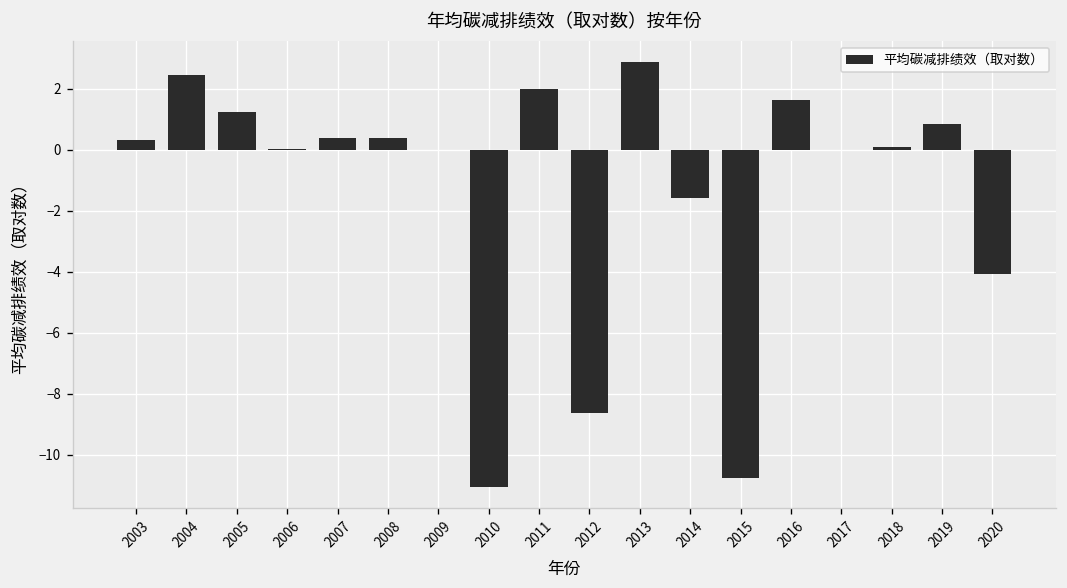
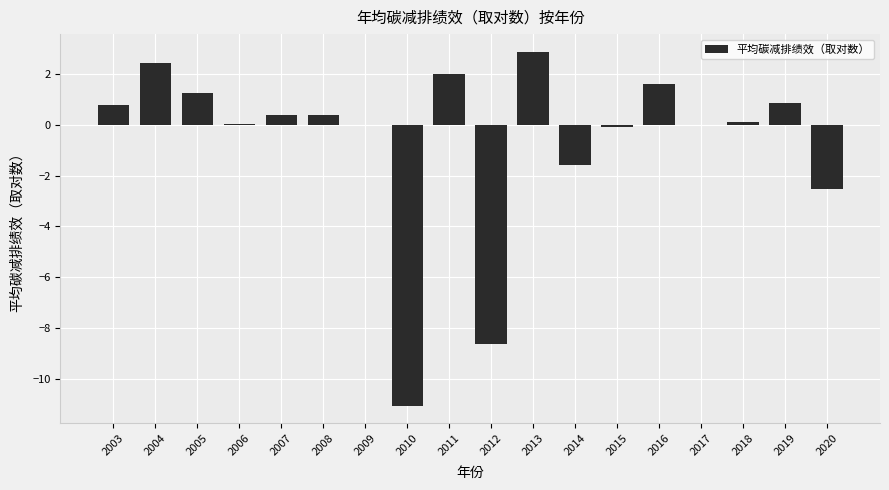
  {
-   "2003": 0.3,
+   "2003": 0.8,
    "2004": 2.4,
    "2005": 1.2,
    "2007": 0.4,
    "2008": 0.4,
    "2009": 0.0,
    "2010": -11.1,
    "2011": 2.0,
    "2012": -8.6,
    "2013": 2.9,
    "2014": -1.6,
-   "2015": -10.8,
+   "2015": -0.1,
    "2016": 1.6,
    "2017": 0.0,
    "2019": 0.9,
-   "2020": -4.1
+   "2020": -2.5
  }
